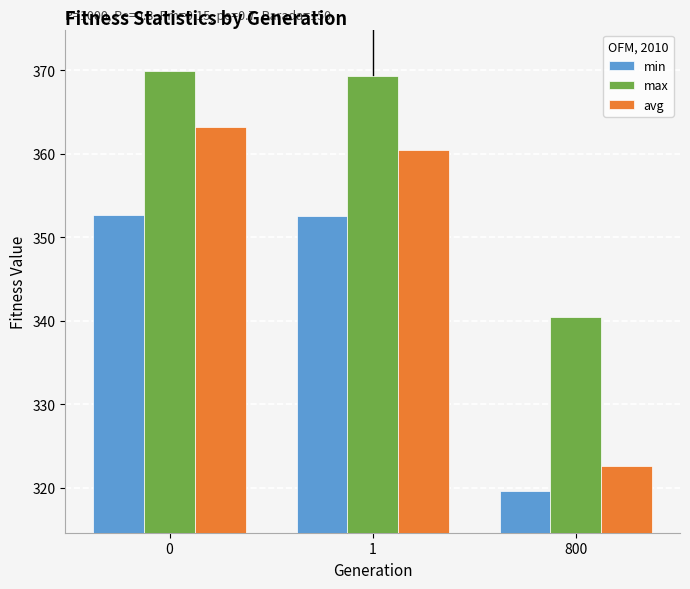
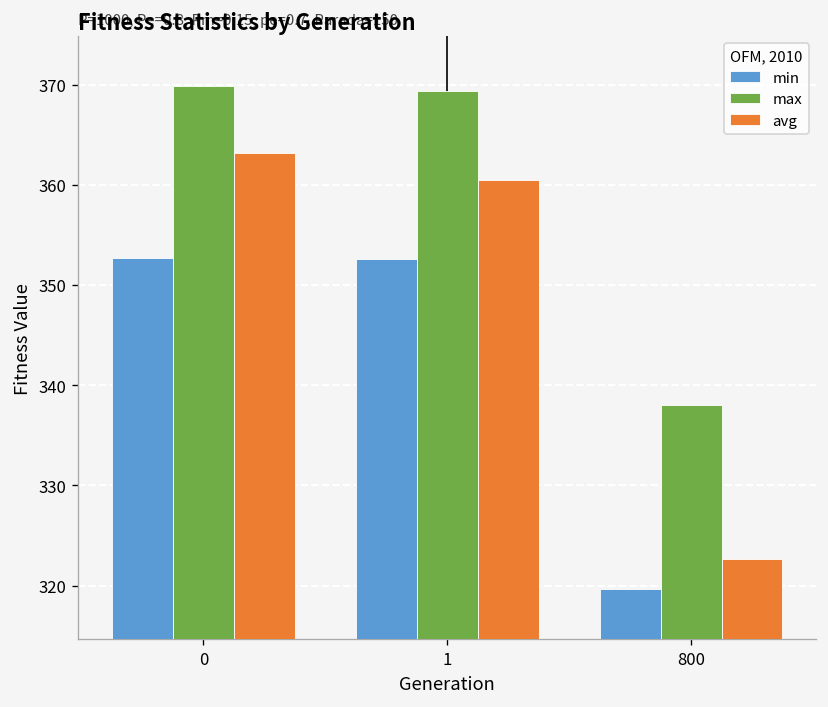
  {
    "min": {
      "0": 353,
      "1": 353,
      "800": 320
    },
    "max": {
      "0": 370,
      "1": 369,
-     "800": 340
+     "800": 338
    },
    "avg": {
      "0": 363,
      "1": 360,
      "800": 323
    }
  }
